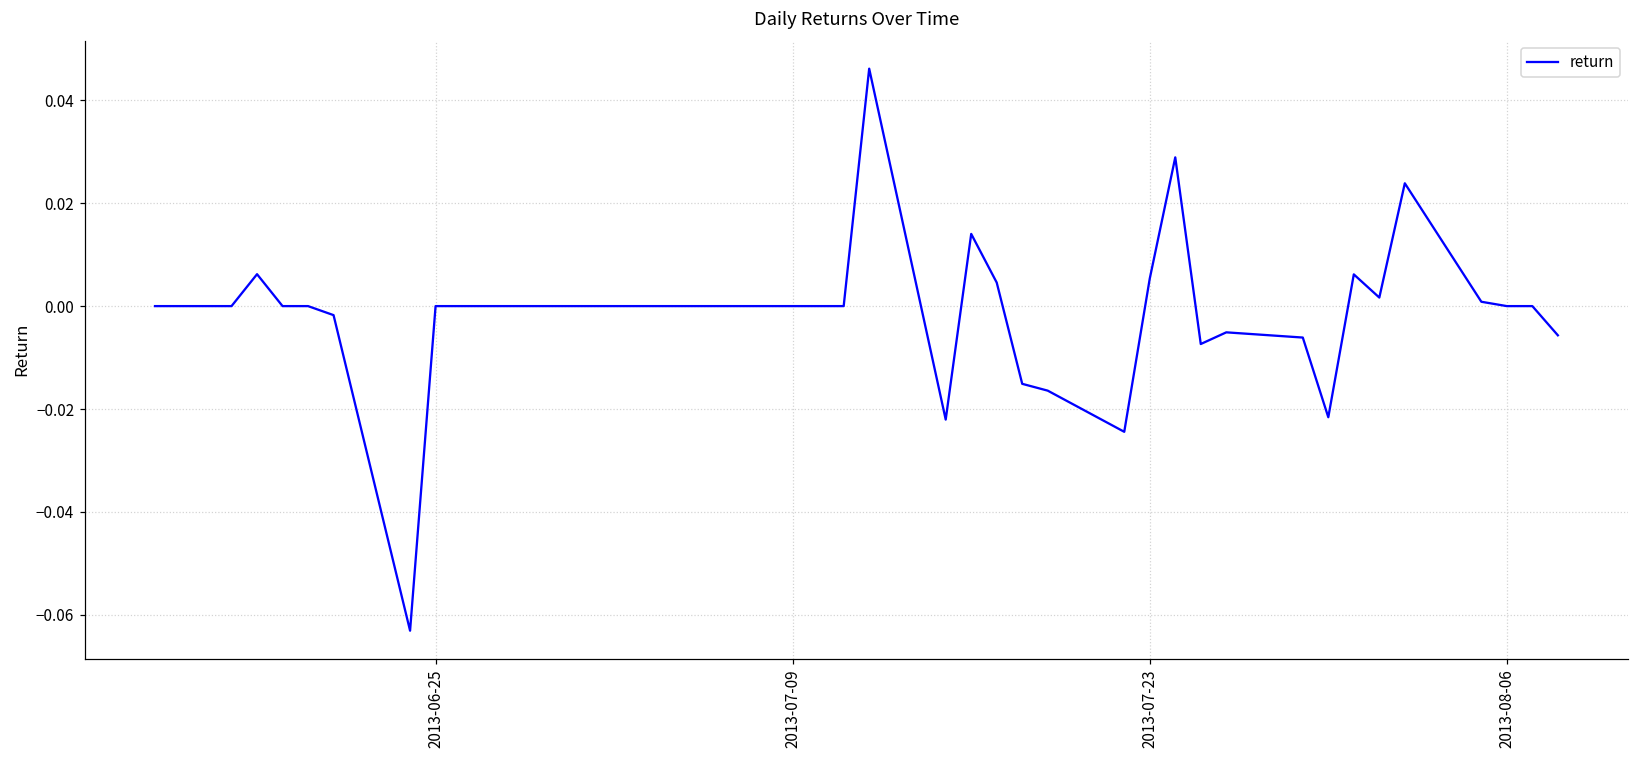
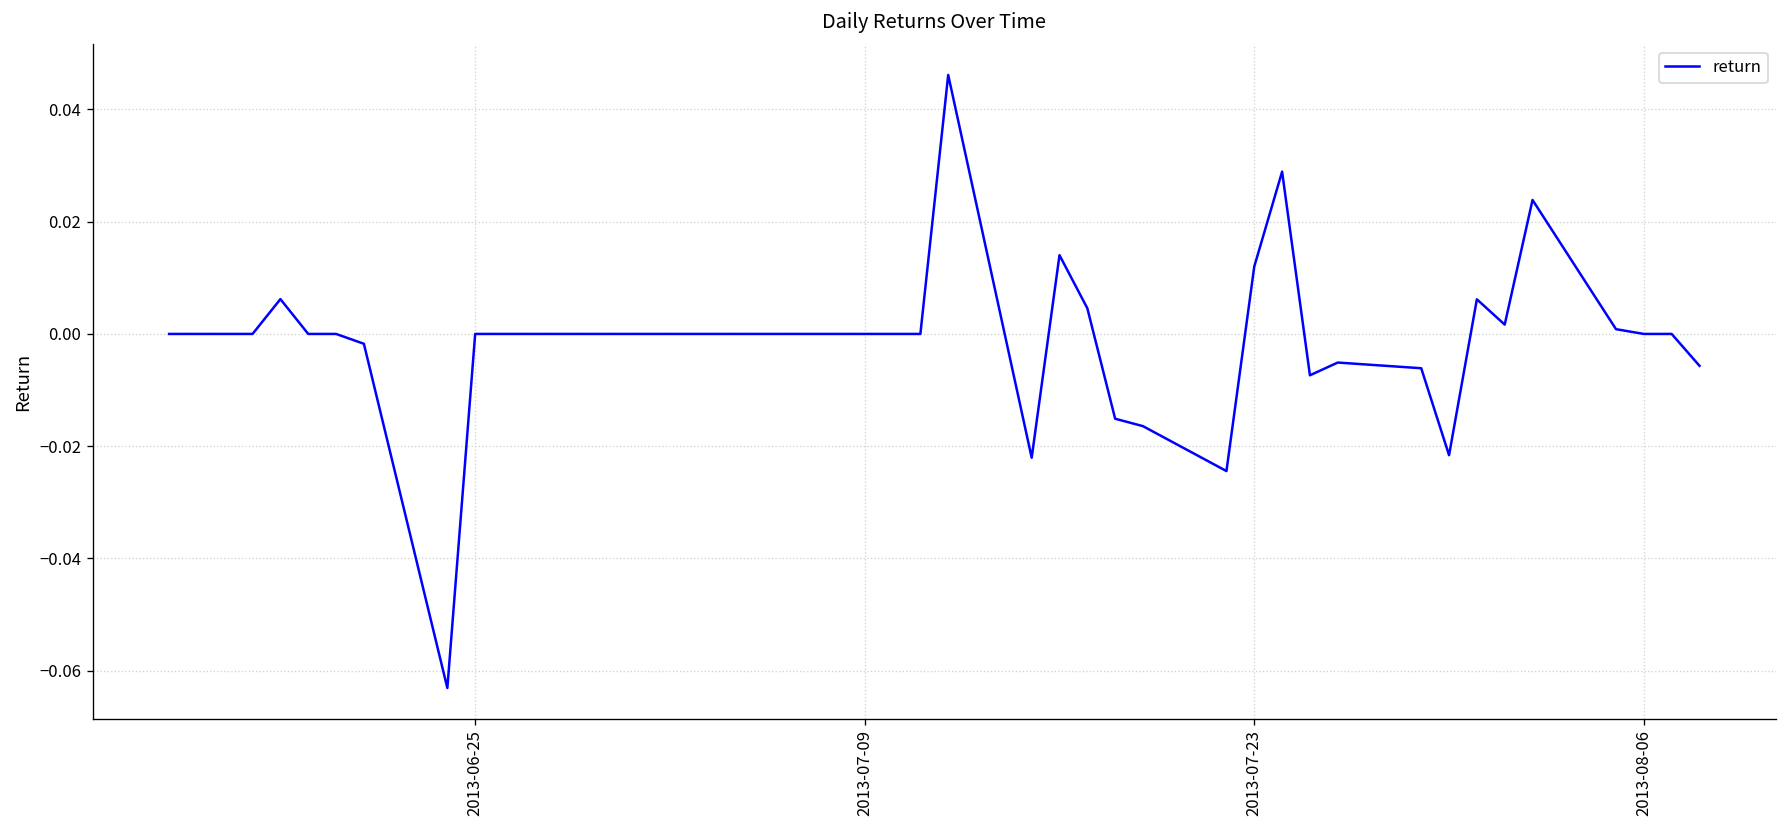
  {
    "2013-06-25": 0.000,
    "2013-07-09": 0.000,
-   "2013-07-23": 0.005,
+   "2013-07-23": 0.012,
    "2013-08-06": 0.000
  }
